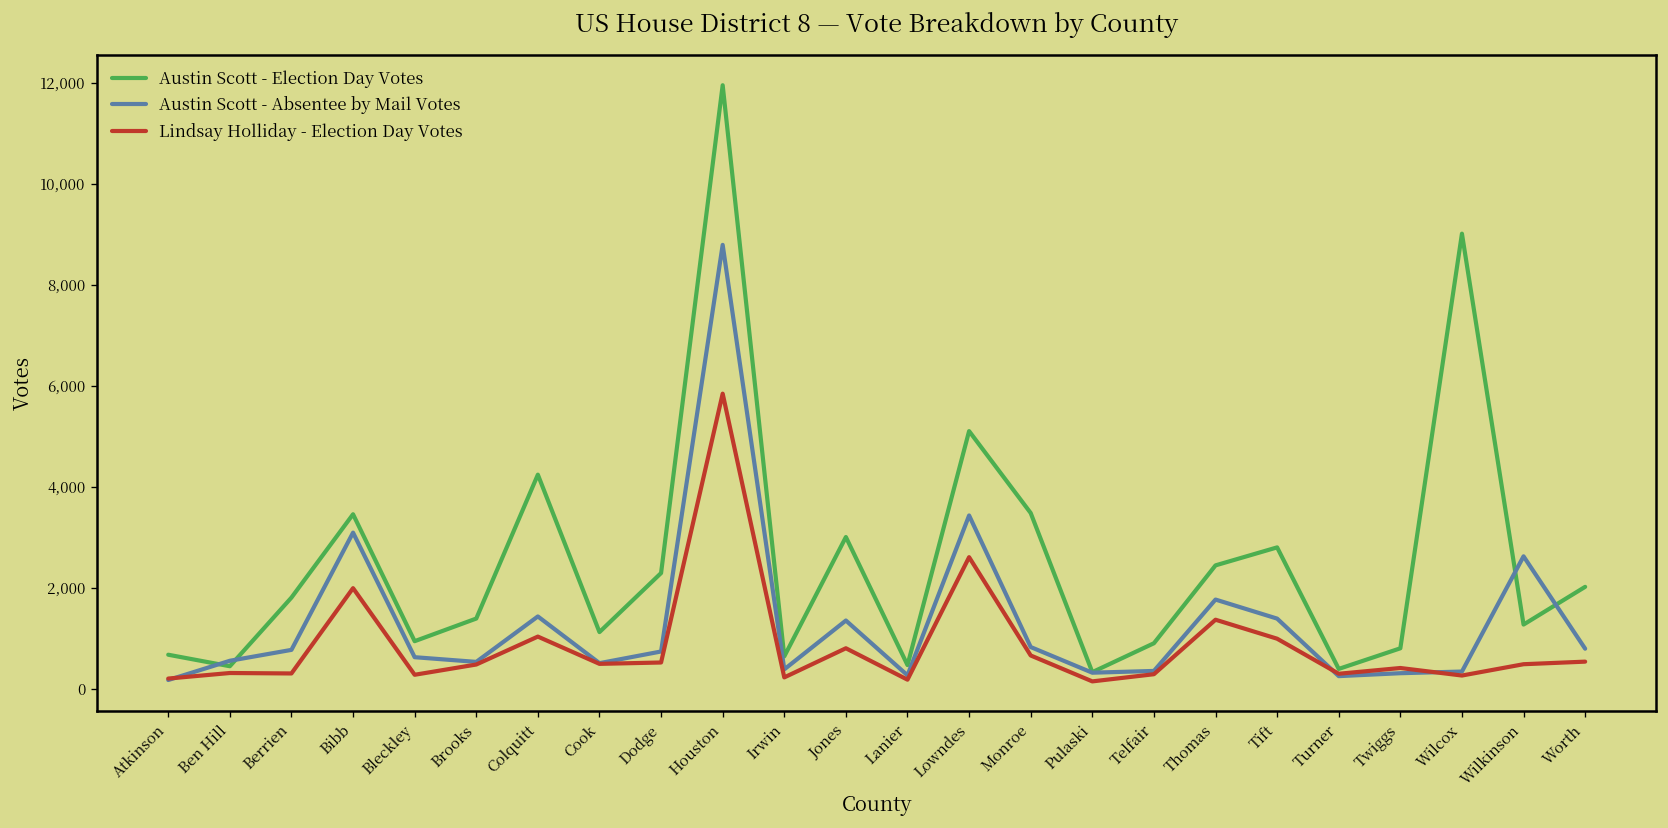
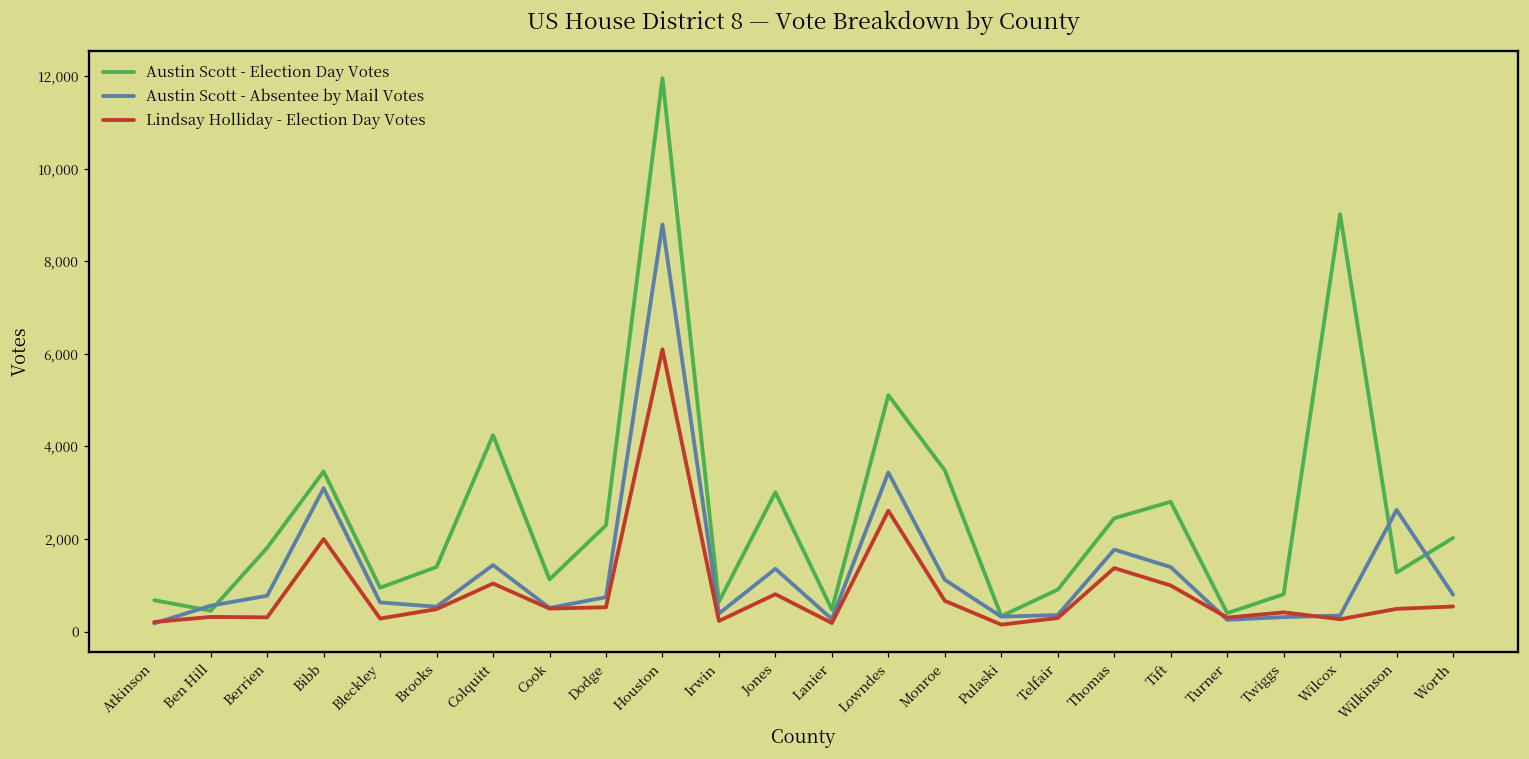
  {
    "Austin Scott - Election Day Votes": {
      "Atkinson": "700",
      "Ben Hill": "500",
      "Berrien": "1,800",
      "Bibb": "3,500",
      "Bleckley": "900",
      "Brooks": "1,400",
      "Colquitt": "4,200",
      "Cook": "1,100",
      "Dodge": "2,300",
      "Houston": "12,000",
      "Irwin": "600",
      "Jones": "3,000",
      "Lanier": "500",
      "Lowndes": "5,100",
      "Monroe": "3,500",
      "Telfair": "900",
      "Thomas": "2,400",
      "Tift": "2,800",
      "Turner": "400",
      "Twiggs": "800",
      "Wilcox": "9,000",
      "Wilkinson": "1,300",
      "Worth": "2,000"
    },
    "Austin Scott - Absentee by Mail Votes": {
      "Ben Hill": "600",
      "Berrien": "800",
      "Bibb": "3,100",
      "Bleckley": "600",
      "Colquitt": "1,400",
      "Dodge": "700",
      "Houston": "8,800",
      "Irwin": "400",
      "Jones": "1,400",
      "Lanier": "300",
      "Lowndes": "3,400",
-     "Monroe": "800",
+     "Monroe": "1,100",
      "Telfair": "400",
      "Thomas": "1,800",
      "Tift": "1,400",
      "Twiggs": "300",
      "Wilcox": "300",
      "Wilkinson": "2,600",
      "Worth": "800"
    },
    "Lindsay Holliday - Election Day Votes": {
      "Ben Hill": "300",
      "Berrien": "300",
      "Bibb": "2,000",
      "Bleckley": "300",
      "Colquitt": "1,000",
      "Dodge": "500",
-     "Houston": "5,800",
+     "Houston": "6,100",
      "Irwin": "200",
      "Jones": "800",
      "Lanier": "200",
      "Lowndes": "2,600",
      "Monroe": "700",
      "Pulaski": "200",
      "Telfair": "300",
      "Thomas": "1,400",
      "Tift": "1,000",
      "Twiggs": "400",
      "Wilcox": "300",
      "Wilkinson": "500",
      "Worth": "500"
    }
  }
